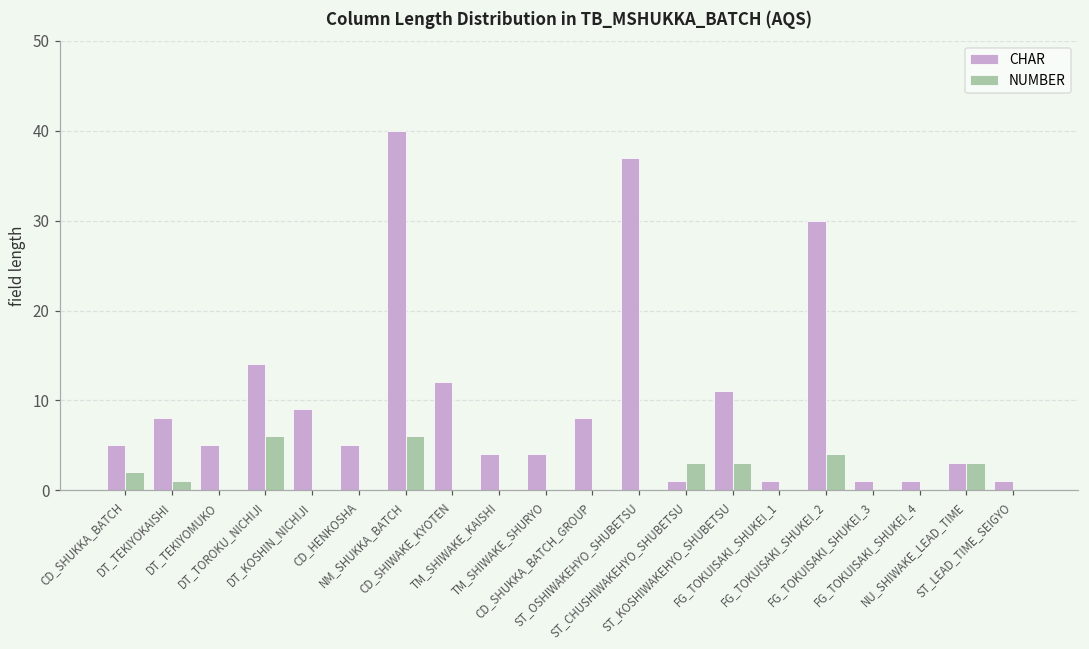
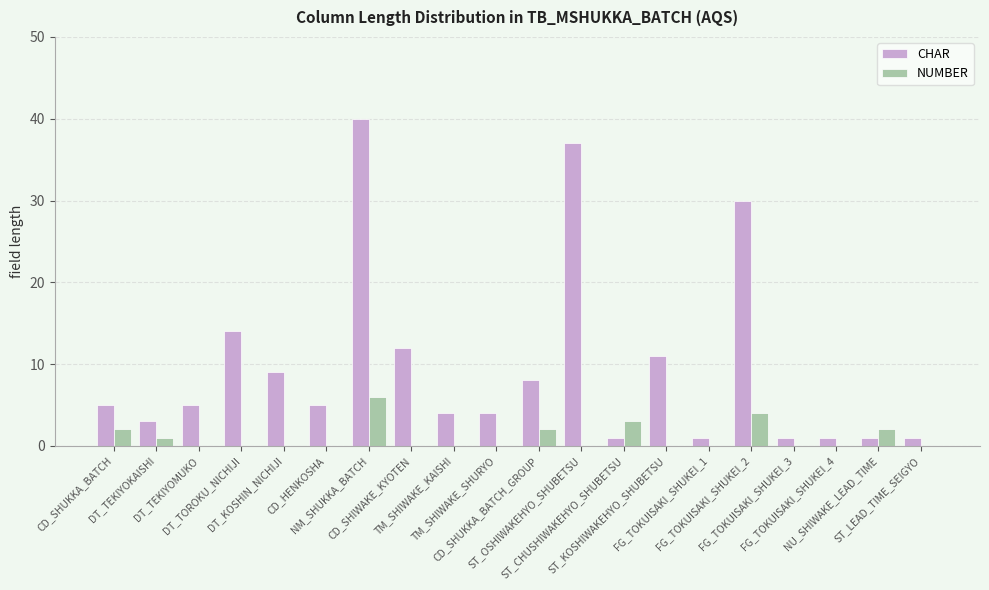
  {
    "CHAR": {
      "CD_SHUKKA_BATCH": 5,
-     "DT_TEKIYOKAISHI": 8,
+     "DT_TEKIYOKAISHI": 3,
      "DT_TEKIYOMUKO": 5,
      "DT_TOROKU_NICHIJI": 14,
      "DT_KOSHIN_NICHIJI": 9,
      "CD_HENKOSHA": 5,
      "NM_SHUKKA_BATCH": 40,
      "CD_SHIWAKE_KYOTEN": 12,
      "TM_SHIWAKE_KAISHI": 4,
      "TM_SHIWAKE_SHURYO": 4,
      "CD_SHUKKA_BATCH_GROUP": 8,
      "ST_OSHIWAKEHYO_SHUBETSU": 37,
      "ST_CHUSHIWAKEHYO_SHUBETSU": 1,
      "ST_KOSHIWAKEHYO_SHUBETSU": 11,
      "FG_TOKUISAKI_SHUKEI_1": 1,
      "FG_TOKUISAKI_SHUKEI_2": 30,
      "FG_TOKUISAKI_SHUKEI_3": 1,
      "FG_TOKUISAKI_SHUKEI_4": 1,
-     "NU_SHIWAKE_LEAD_TIME": 3,
+     "NU_SHIWAKE_LEAD_TIME": 1,
      "ST_LEAD_TIME_SEIGYO": 1
    },
    "NUMBER": {
      "CD_SHUKKA_BATCH": 2,
      "DT_TEKIYOKAISHI": 1,
      "DT_TEKIYOMUKO": 0,
-     "DT_TOROKU_NICHIJI": 6,
+     "DT_TOROKU_NICHIJI": 0,
      "DT_KOSHIN_NICHIJI": 0,
      "CD_HENKOSHA": 0,
      "NM_SHUKKA_BATCH": 6,
      "CD_SHIWAKE_KYOTEN": 0,
      "TM_SHIWAKE_KAISHI": 0,
      "TM_SHIWAKE_SHURYO": 0,
-     "CD_SHUKKA_BATCH_GROUP": 0,
+     "CD_SHUKKA_BATCH_GROUP": 2,
      "ST_OSHIWAKEHYO_SHUBETSU": 0,
      "ST_CHUSHIWAKEHYO_SHUBETSU": 3,
-     "ST_KOSHIWAKEHYO_SHUBETSU": 3,
+     "ST_KOSHIWAKEHYO_SHUBETSU": 0,
      "FG_TOKUISAKI_SHUKEI_1": 0,
      "FG_TOKUISAKI_SHUKEI_2": 4,
      "FG_TOKUISAKI_SHUKEI_3": 0,
      "FG_TOKUISAKI_SHUKEI_4": 0,
-     "NU_SHIWAKE_LEAD_TIME": 3,
+     "NU_SHIWAKE_LEAD_TIME": 2,
      "ST_LEAD_TIME_SEIGYO": 0
    }
  }
